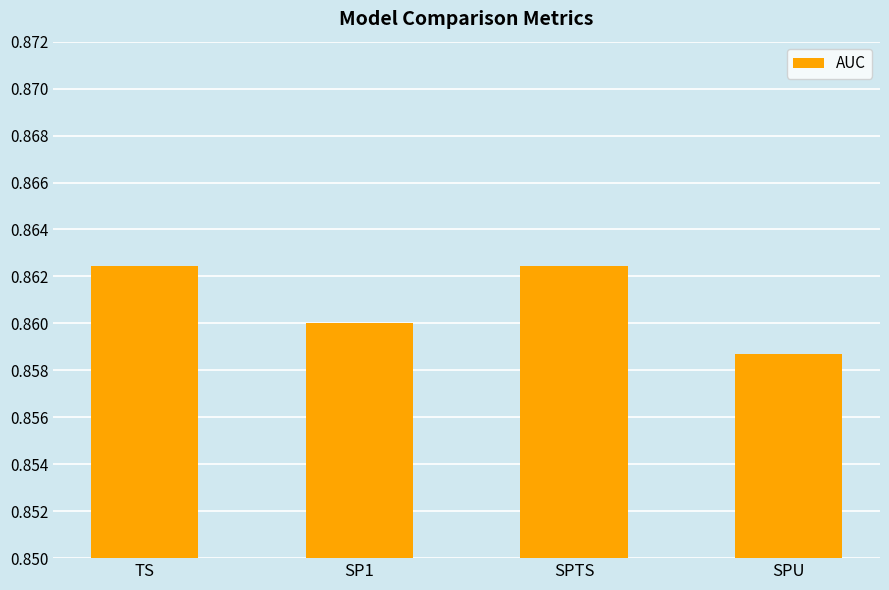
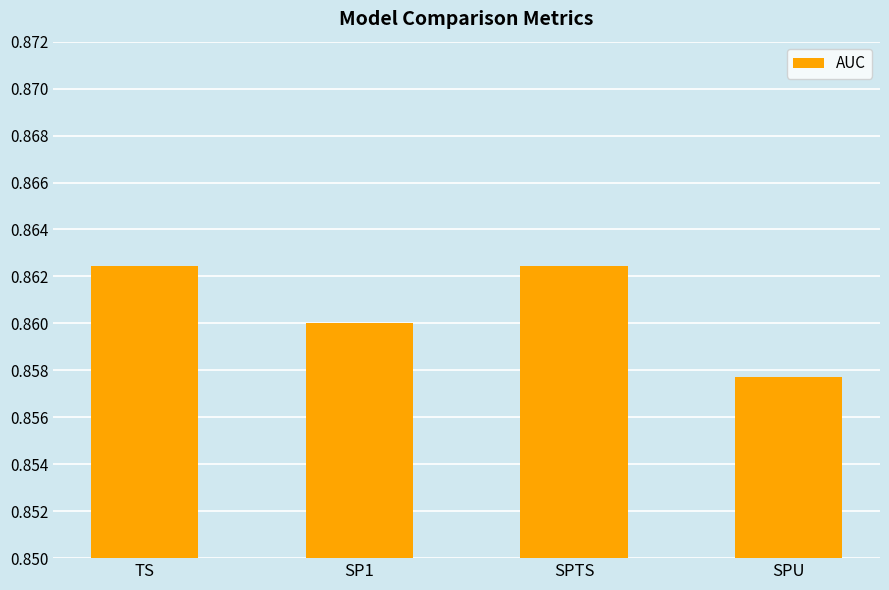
  {
    "TS": 0.8624,
    "SP1": 0.8600,
    "SPTS": 0.8625,
-   "SPU": 0.8587
+   "SPU": 0.8577
  }
